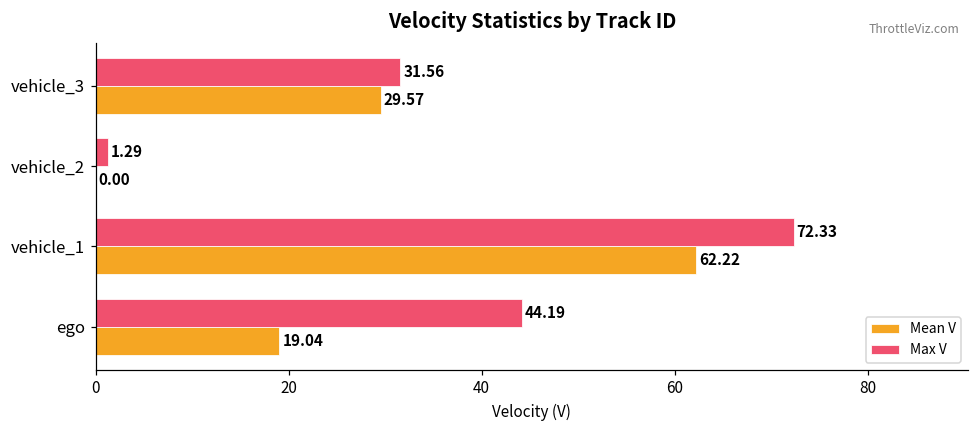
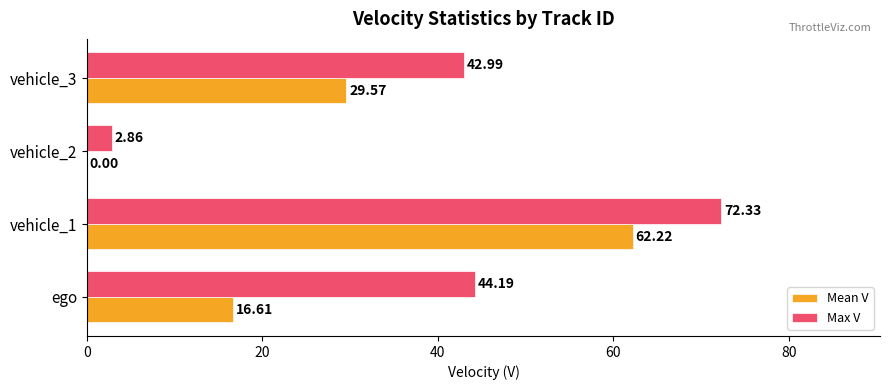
  {
    "Mean V": {
      "vehicle_3": 29.57,
      "vehicle_2": 0.00,
      "vehicle_1": 62.22,
-     "ego": 19.04
+     "ego": 16.61
    },
    "Max V": {
-     "vehicle_3": 31.56,
-     "vehicle_2": 1.29,
+     "vehicle_3": 42.99,
+     "vehicle_2": 2.86,
      "vehicle_1": 72.33,
      "ego": 44.19
    }
  }
